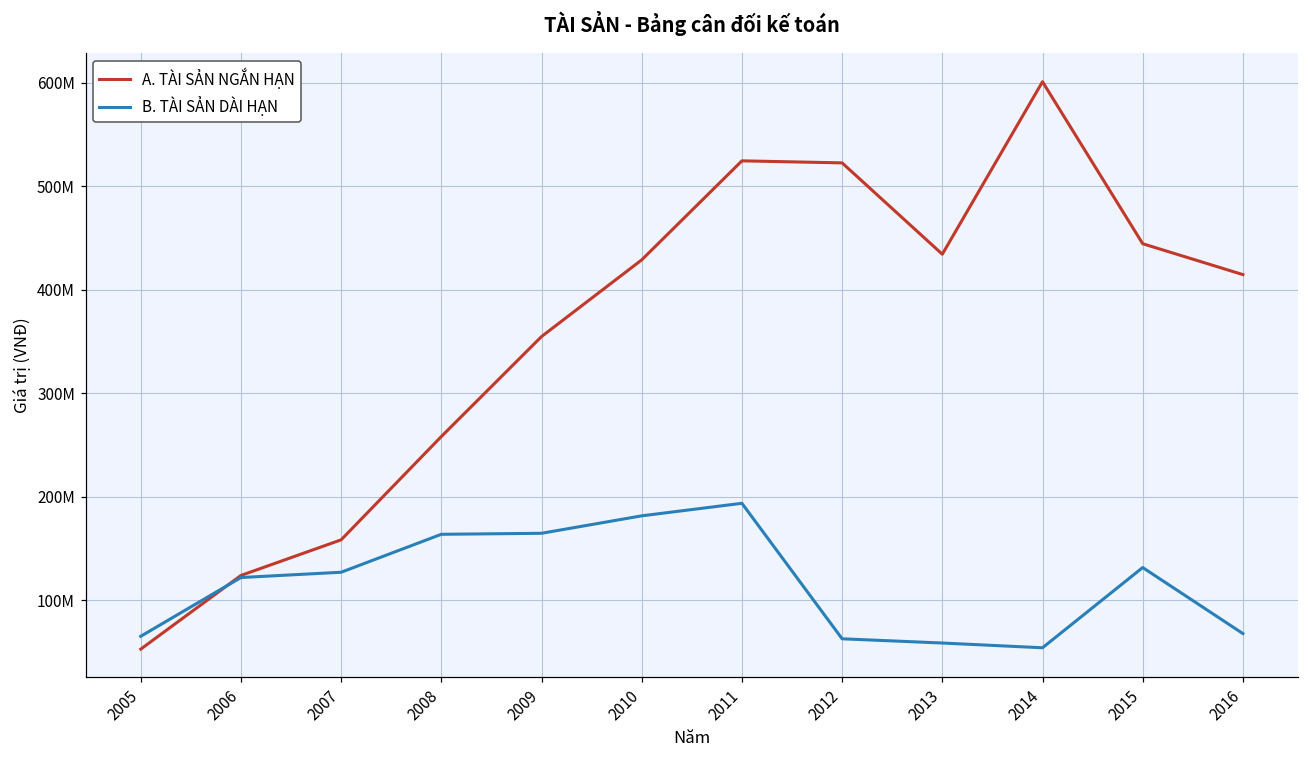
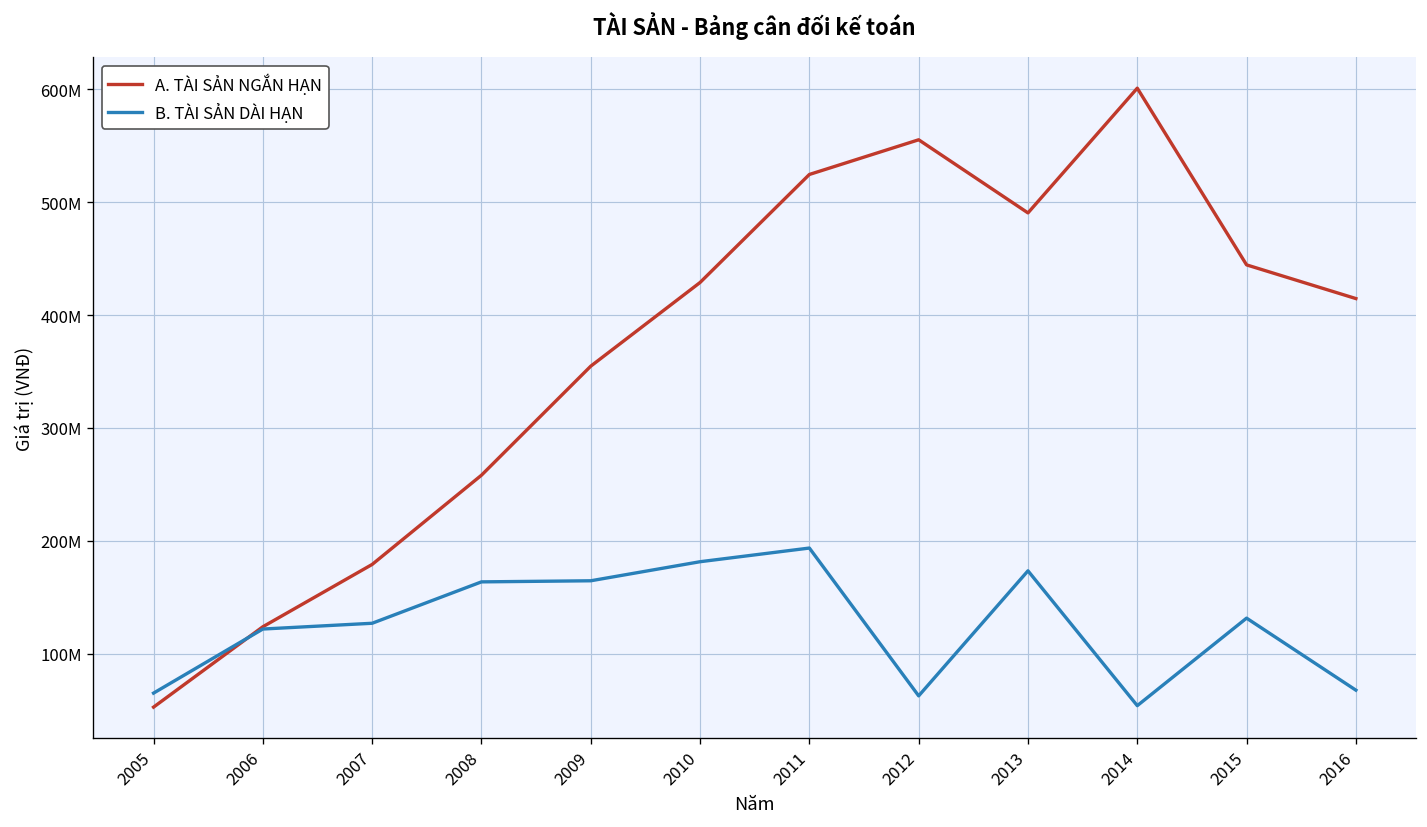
  {
    "A. TÀI SẢN NGẮN HẠN": {
      "2005": 50000000,
-     "2007": 160000000,
+     "2007": 180000000,
      "2008": 260000000,
      "2009": 350000000,
      "2010": 430000000,
      "2011": 520000000,
-     "2012": 520000000,
-     "2013": 430000000,
+     "2012": 560000000,
+     "2013": 490000000,
      "2014": 600000000,
      "2015": 440000000,
      "2016": 410000000
    },
    "B. TÀI SẢN DÀI HẠN": {
      "2005": 60000000,
      "2007": 130000000,
      "2008": 160000000,
      "2009": 160000000,
      "2010": 180000000,
      "2011": 190000000,
      "2012": 60000000,
-     "2013": 60000000,
+     "2013": 170000000,
      "2014": 50000000,
      "2015": 130000000,
      "2016": 70000000
    }
  }
